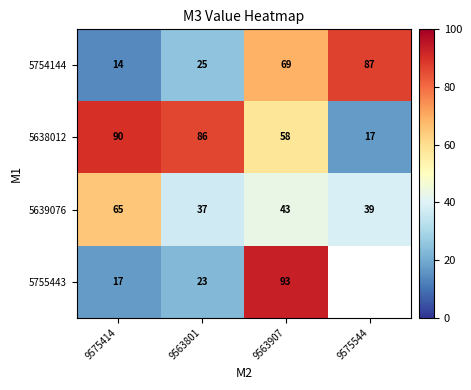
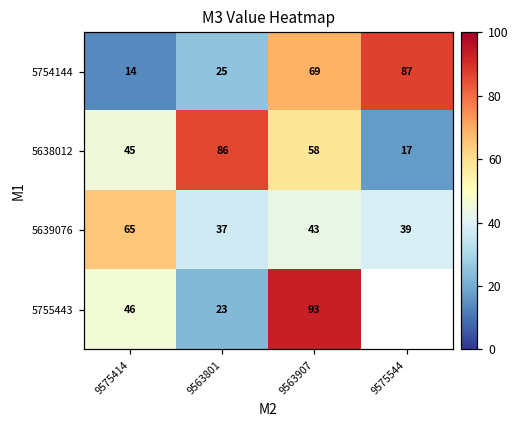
  {
    "5754144": {
      "9575414": 14,
      "9563801": 25,
      "9563907": 69,
      "9575544": 87
    },
    "5638012": {
-     "9575414": 90,
+     "9575414": 45,
      "9563801": 86,
      "9563907": 58,
      "9575544": 17
    },
    "5639076": {
      "9575414": 65,
      "9563801": 37,
      "9563907": 43,
      "9575544": 39
    },
    "5755443": {
-     "9575414": 17,
+     "9575414": 46,
      "9563801": 23,
      "9563907": 93
    }
  }
